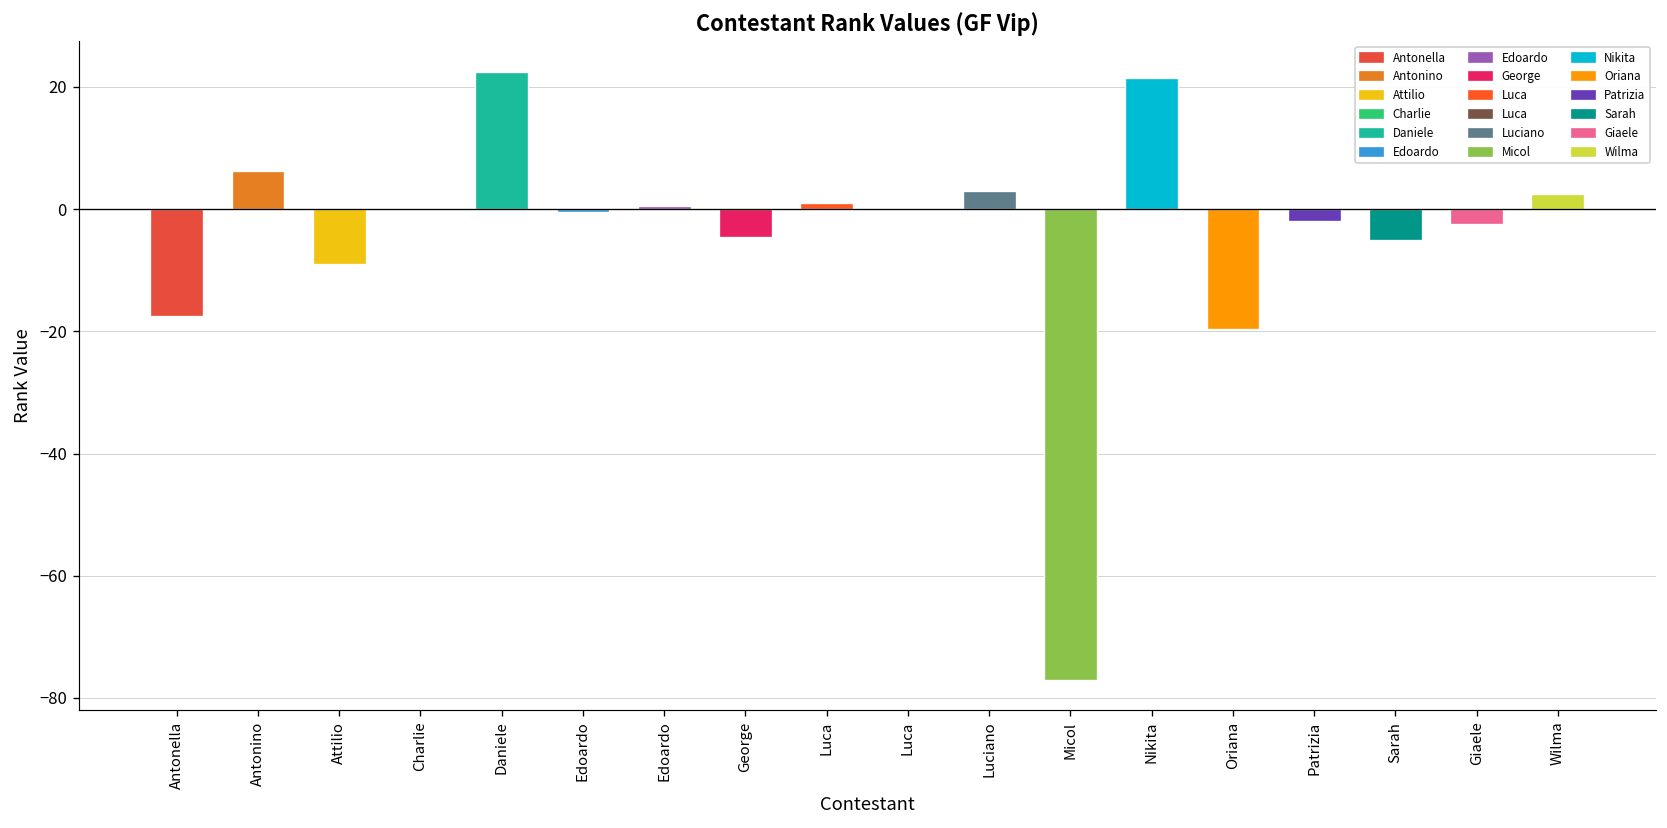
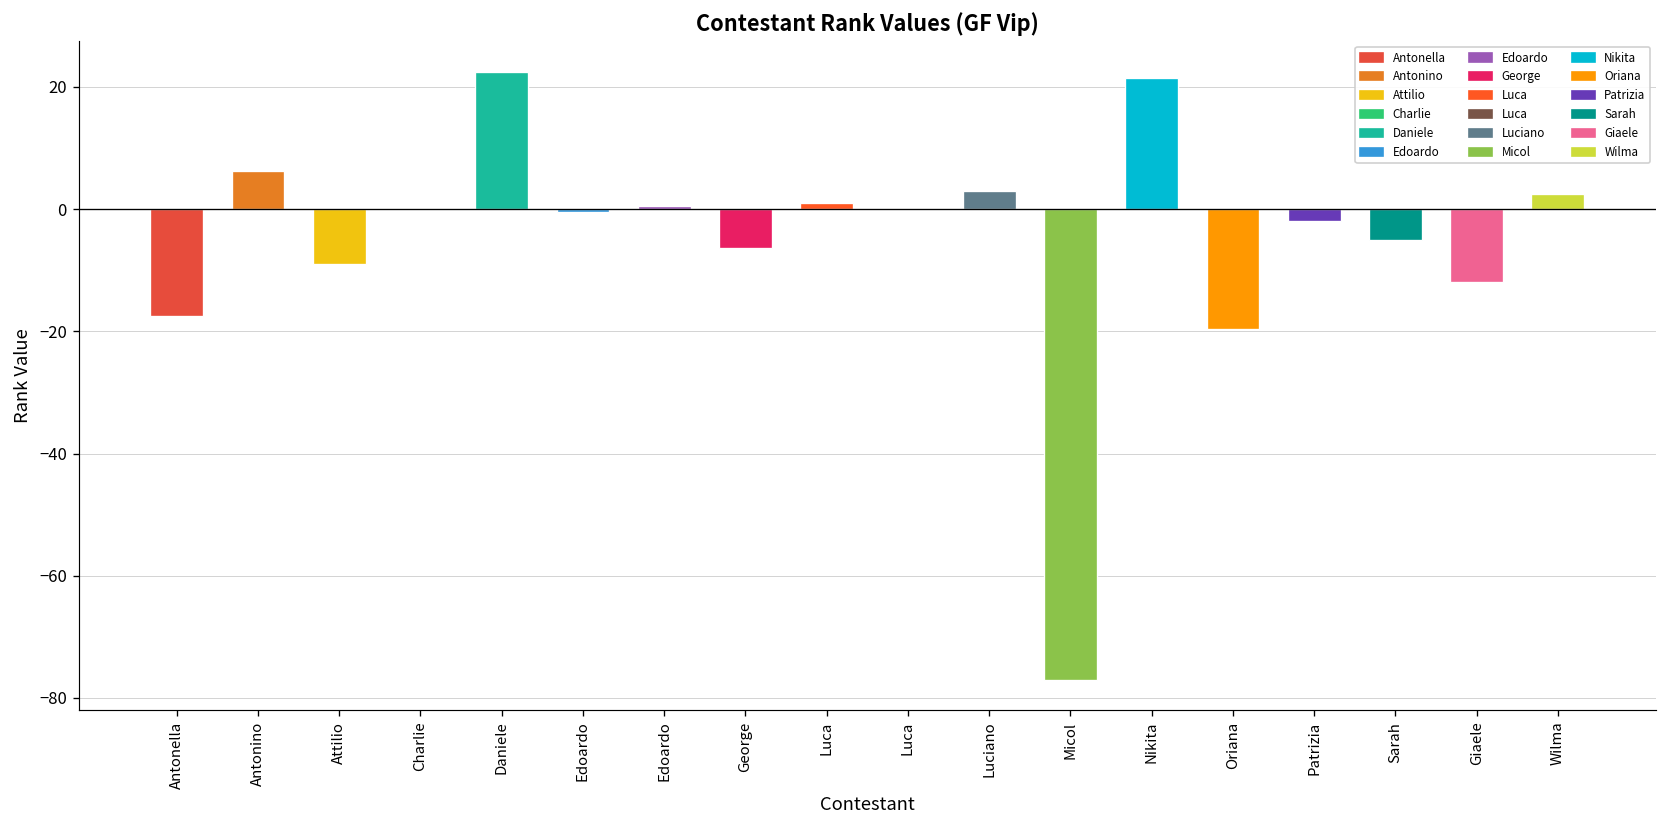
  {
    "Antonella": -18,
    "Antonino": 6,
    "Attilio": -9,
    "Charlie": 0,
    "Daniele": 23,
-   "George": -5,
+   "George": -6,
    "Luciano": 3,
    "Micol": -77,
    "Nikita": 21,
    "Oriana": -20,
    "Patrizia": -2,
    "Sarah": -5,
-   "Giaele": -2,
+   "Giaele": -12,
    "Wilma": 3
  }
